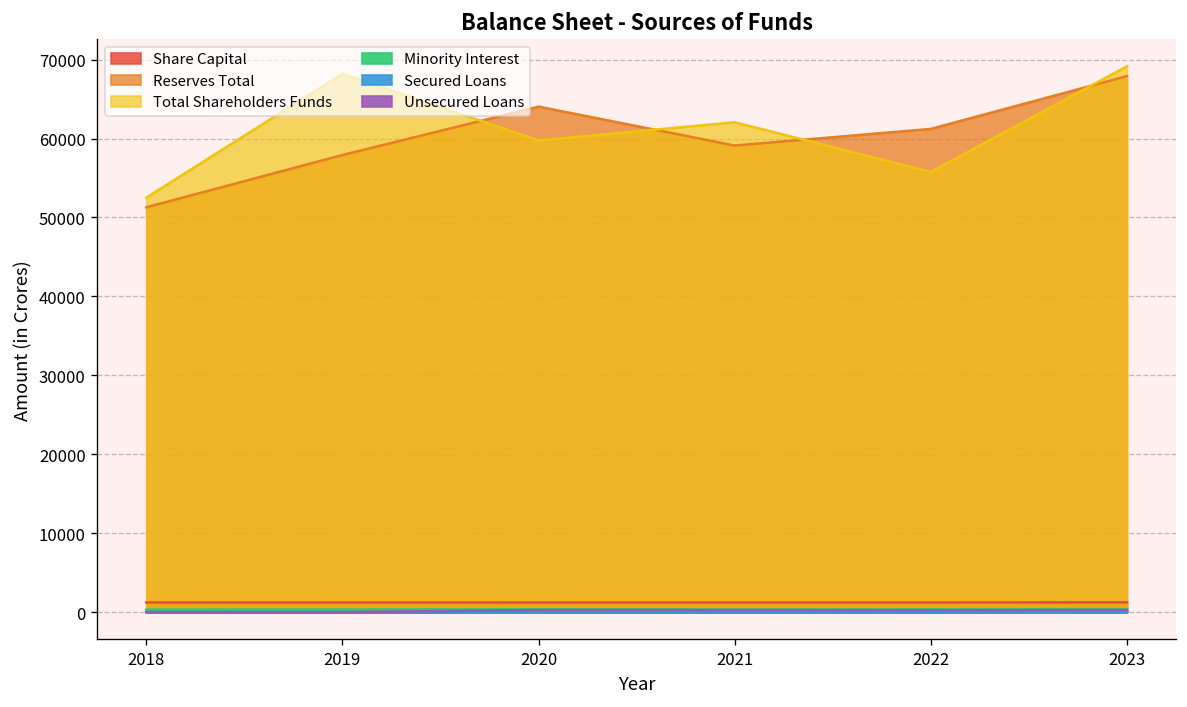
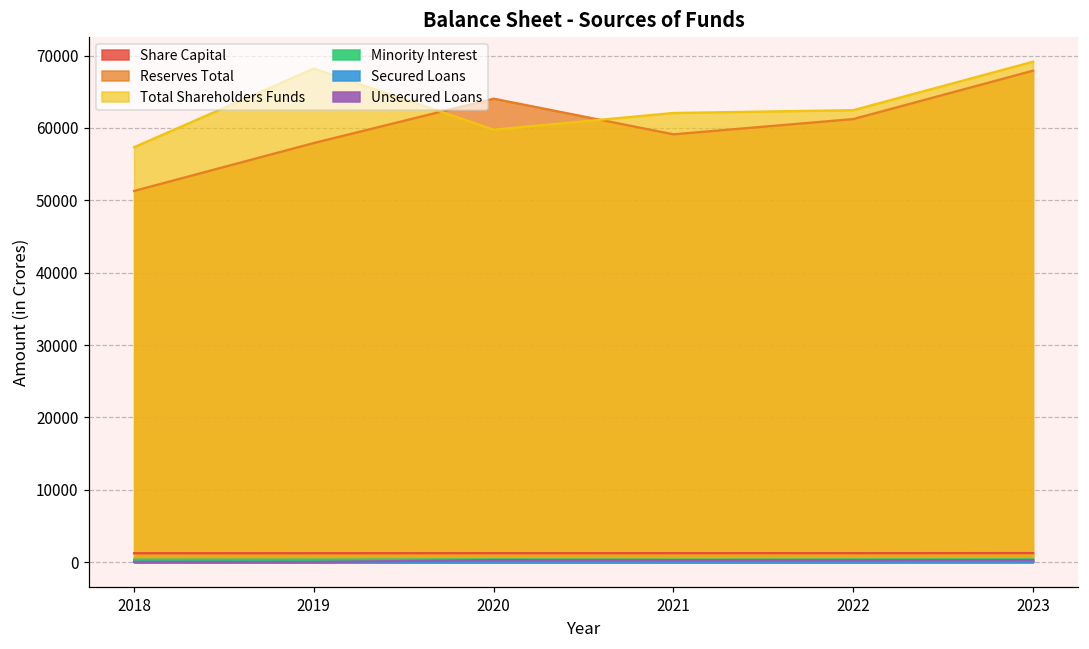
  {
    "Total Shareholders Funds": {
-     "2018": 53000,
+     "2018": 57000,
      "2020": 60000,
      "2021": 62000,
-     "2022": 56000,
+     "2022": 62000,
      "2023": 69000
    }
  }
